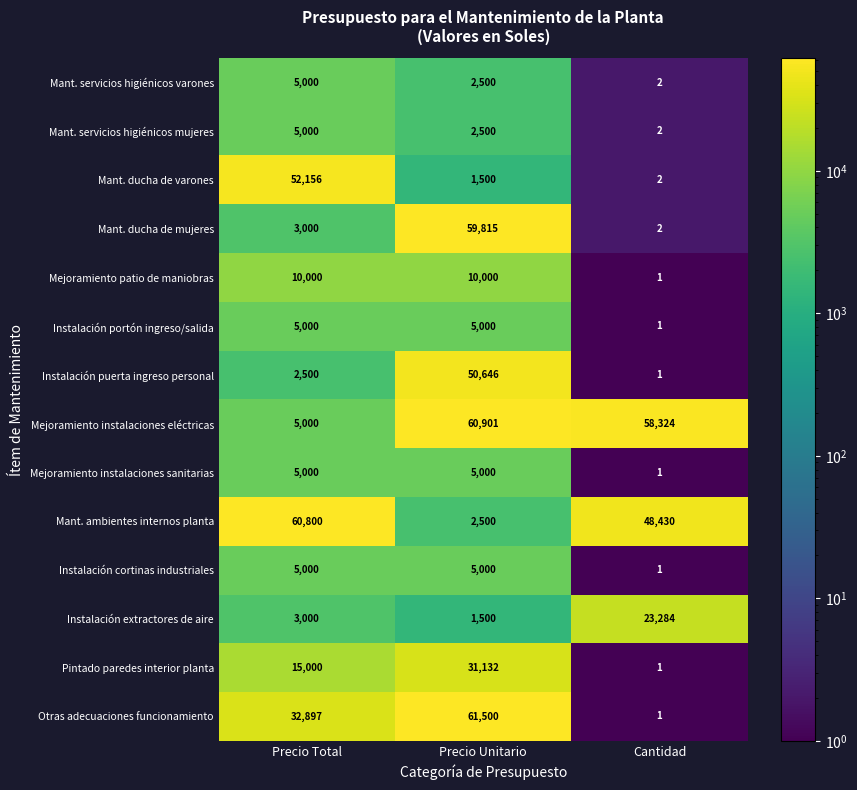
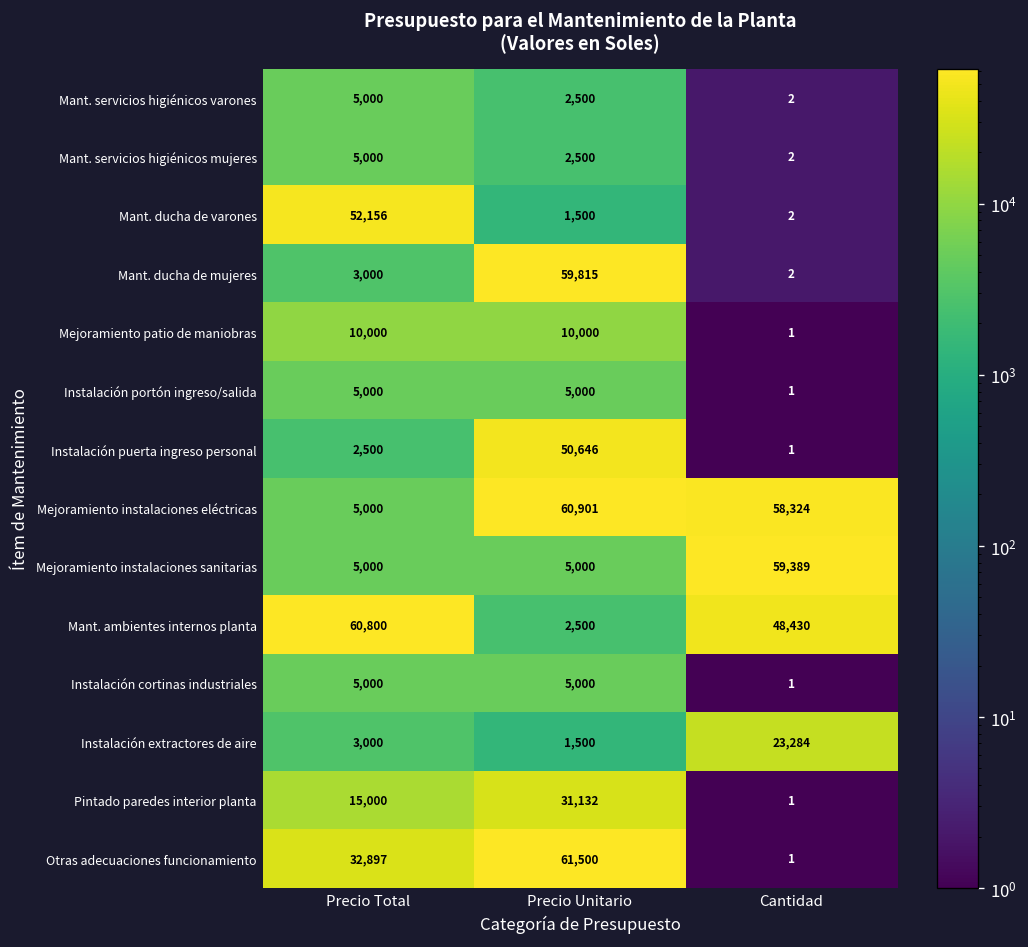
  {
    "Mant. servicios higiénicos varones": {
      "Precio Total": "5,000",
      "Precio Unitario": "2,500",
      "Cantidad": "2"
    },
    "Mant. servicios higiénicos mujeres": {
      "Precio Total": "5,000",
      "Precio Unitario": "2,500",
      "Cantidad": "2"
    },
    "Mant. ducha de varones": {
      "Precio Total": "52,156",
      "Precio Unitario": "1,500",
      "Cantidad": "2"
    },
    "Mant. ducha de mujeres": {
      "Precio Total": "3,000",
      "Precio Unitario": "59,815",
      "Cantidad": "2"
    },
    "Mejoramiento patio de maniobras": {
      "Precio Total": "10,000",
      "Precio Unitario": "10,000",
      "Cantidad": "1"
    },
    "Instalación portón ingreso/salida": {
      "Precio Total": "5,000",
      "Precio Unitario": "5,000",
      "Cantidad": "1"
    },
    "Instalación puerta ingreso personal": {
      "Precio Total": "2,500",
      "Precio Unitario": "50,646",
      "Cantidad": "1"
    },
    "Mejoramiento instalaciones eléctricas": {
      "Precio Total": "5,000",
      "Precio Unitario": "60,901",
      "Cantidad": "58,324"
    },
    "Mejoramiento instalaciones sanitarias": {
      "Precio Total": "5,000",
      "Precio Unitario": "5,000",
-     "Cantidad": "1"
+     "Cantidad": "59,389"
    },
    "Mant. ambientes internos planta": {
      "Precio Total": "60,800",
      "Precio Unitario": "2,500",
      "Cantidad": "48,430"
    },
    "Instalación cortinas industriales": {
      "Precio Total": "5,000",
      "Precio Unitario": "5,000",
      "Cantidad": "1"
    },
    "Instalación extractores de aire": {
      "Precio Total": "3,000",
      "Precio Unitario": "1,500",
      "Cantidad": "23,284"
    },
    "Pintado paredes interior planta": {
      "Precio Total": "15,000",
      "Precio Unitario": "31,132",
      "Cantidad": "1"
    },
    "Otras adecuaciones funcionamiento": {
      "Precio Total": "32,897",
      "Precio Unitario": "61,500",
      "Cantidad": "1"
    }
  }
